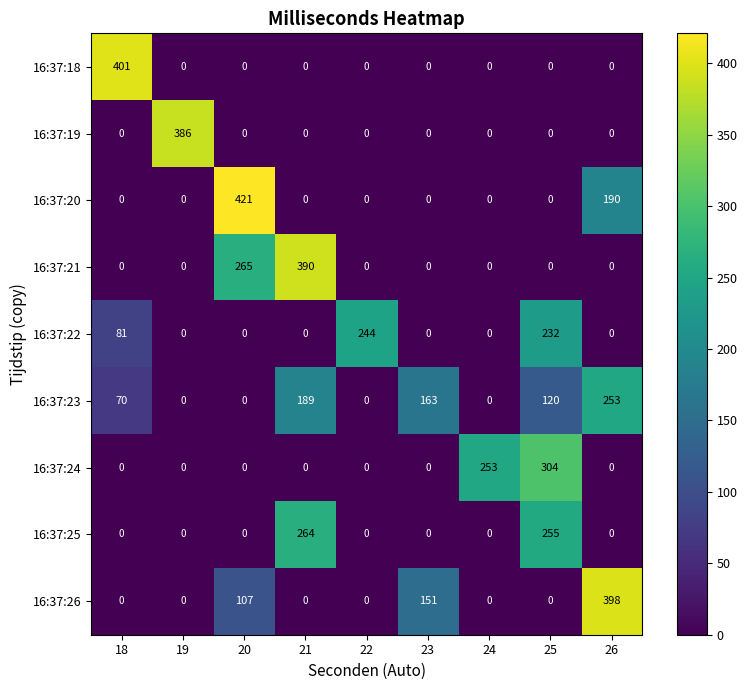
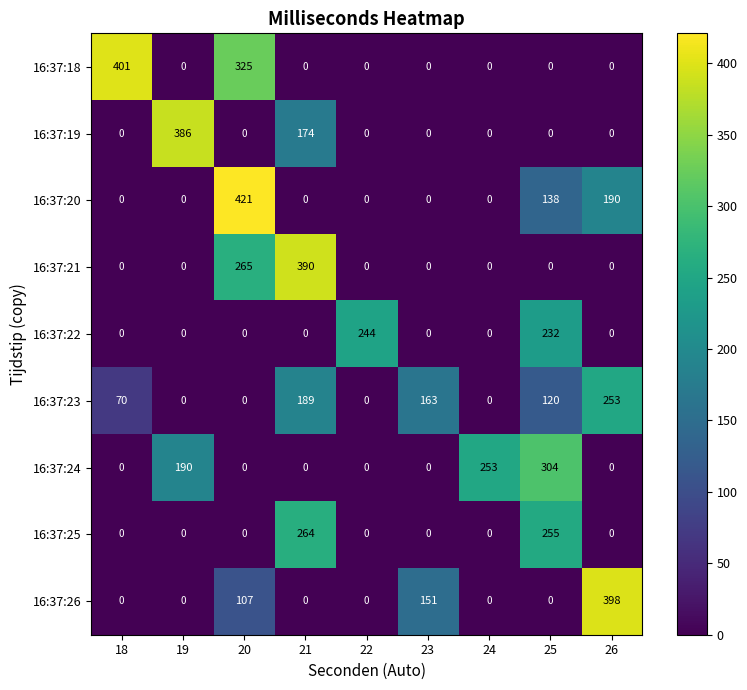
  {
    "16:37:18": {
      "18": 401,
      "19": 0,
-     "20": 0,
+     "20": 325,
      "21": 0,
      "22": 0,
      "23": 0,
      "24": 0,
      "25": 0,
      "26": 0
    },
    "16:37:19": {
      "18": 0,
      "19": 386,
      "20": 0,
-     "21": 0,
+     "21": 174,
      "22": 0,
      "23": 0,
      "24": 0,
      "25": 0,
      "26": 0
    },
    "16:37:20": {
      "18": 0,
      "19": 0,
      "20": 421,
      "21": 0,
      "22": 0,
      "23": 0,
      "24": 0,
-     "25": 0,
+     "25": 138,
      "26": 190
    },
    "16:37:21": {
      "18": 0,
      "19": 0,
      "20": 265,
      "21": 390,
      "22": 0,
      "23": 0,
      "24": 0,
      "25": 0,
      "26": 0
    },
    "16:37:22": {
-     "18": 81,
+     "18": 0,
      "19": 0,
      "20": 0,
      "21": 0,
      "22": 244,
      "23": 0,
      "24": 0,
      "25": 232,
      "26": 0
    },
    "16:37:23": {
      "18": 70,
      "19": 0,
      "20": 0,
      "21": 189,
      "22": 0,
      "23": 163,
      "24": 0,
      "25": 120,
      "26": 253
    },
    "16:37:24": {
      "18": 0,
-     "19": 0,
+     "19": 190,
      "20": 0,
      "21": 0,
      "22": 0,
      "23": 0,
      "24": 253,
      "25": 304,
      "26": 0
    },
    "16:37:25": {
      "18": 0,
      "19": 0,
      "20": 0,
      "21": 264,
      "22": 0,
      "23": 0,
      "24": 0,
      "25": 255,
      "26": 0
    },
    "16:37:26": {
      "18": 0,
      "19": 0,
      "20": 107,
      "21": 0,
      "22": 0,
      "23": 151,
      "24": 0,
      "25": 0,
      "26": 398
    }
  }
